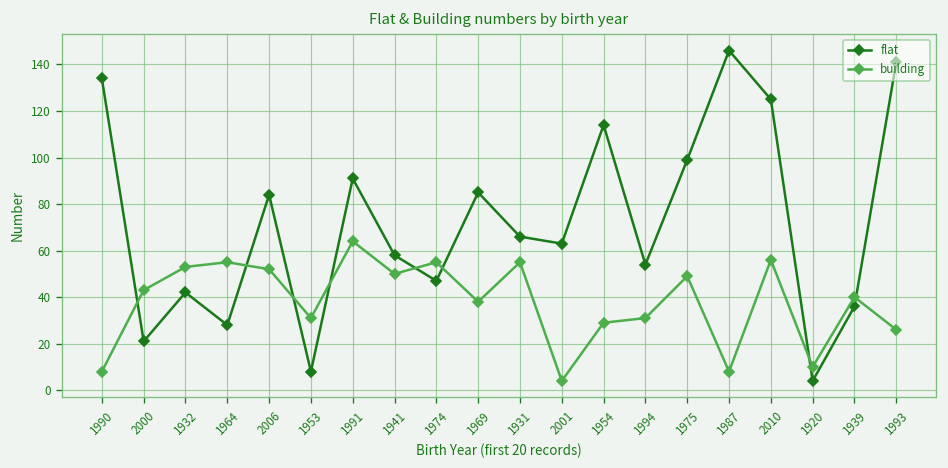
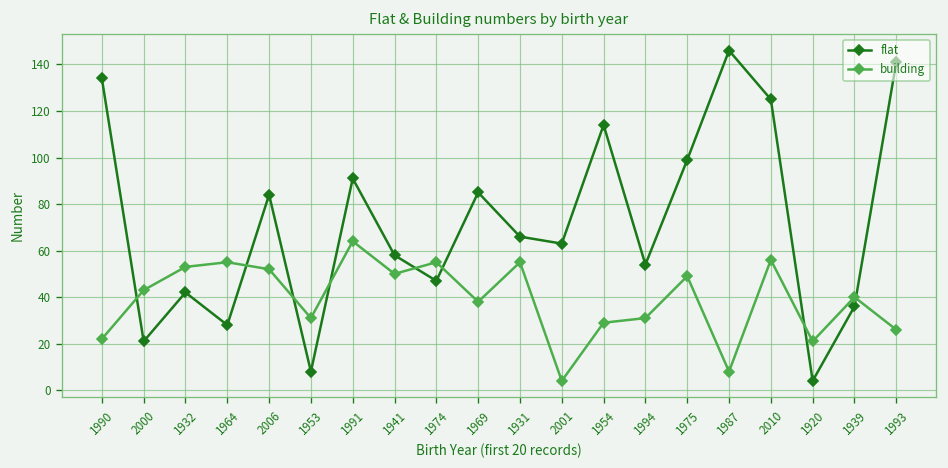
  {
    "flat": {
      "1990": 134,
      "2000": 21,
      "1932": 42,
      "1964": 28,
      "2006": 84,
      "1953": 8,
      "1991": 91,
      "1941": 58,
      "1974": 47,
      "1969": 85,
      "1931": 66,
      "2001": 63,
      "1954": 114,
      "1994": 54,
      "1975": 99,
      "1987": 146,
      "2010": 125,
      "1920": 4,
      "1939": 36
    },
    "building": {
-     "1990": 8,
+     "1990": 22,
      "2000": 43,
      "1932": 53,
      "1964": 55,
      "2006": 52,
      "1953": 31,
      "1991": 64,
      "1941": 50,
      "1974": 55,
      "1969": 38,
      "1931": 55,
      "2001": 4,
      "1954": 29,
      "1994": 31,
      "1975": 49,
      "1987": 8,
      "2010": 56,
-     "1920": 10,
+     "1920": 21,
      "1939": 40,
      "1993": 26
    }
  }
